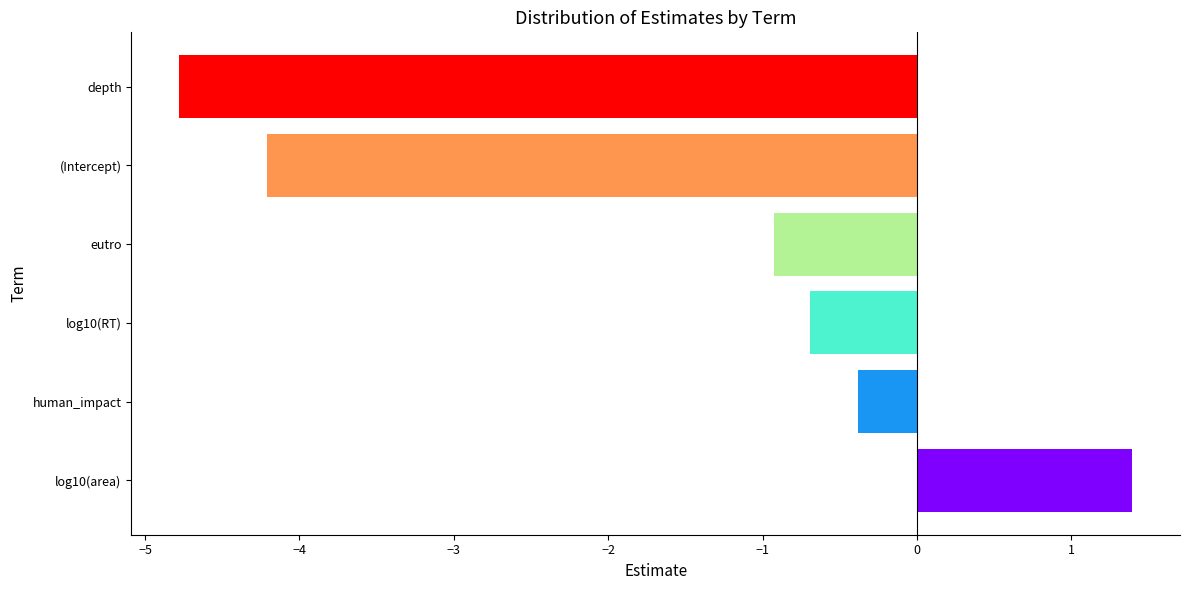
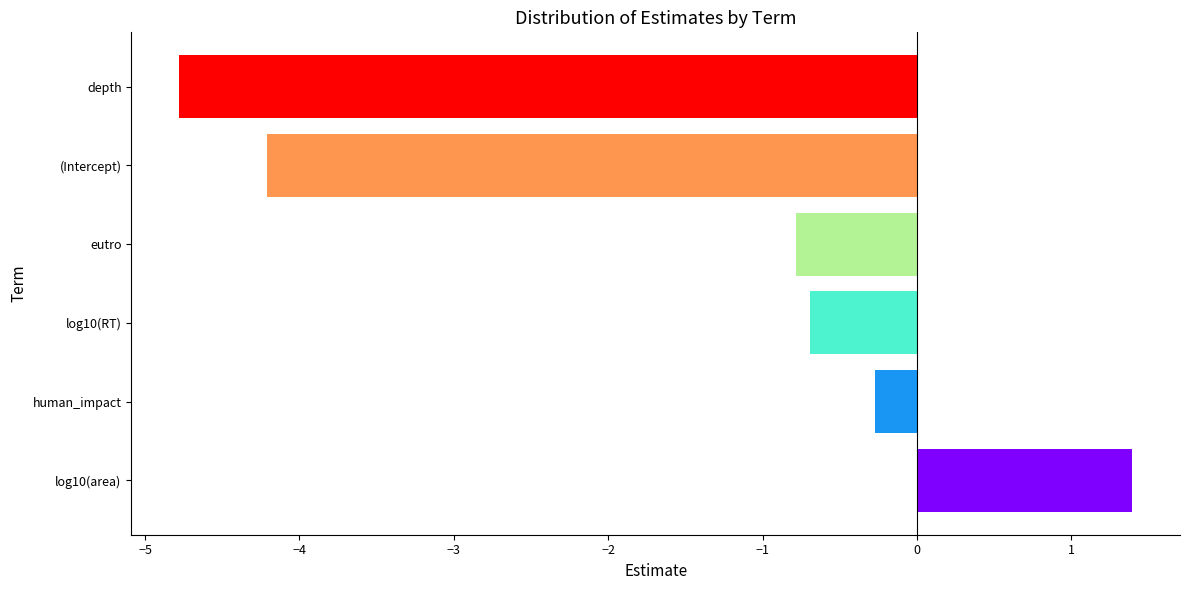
  {
    "depth": -4.78,
    "(Intercept)": -4.21,
-   "eutro": -0.92,
+   "eutro": -0.78,
    "log10(RT)": -0.69,
-   "human_impact": -0.38,
+   "human_impact": -0.27,
    "log10(area)": 1.40
  }
